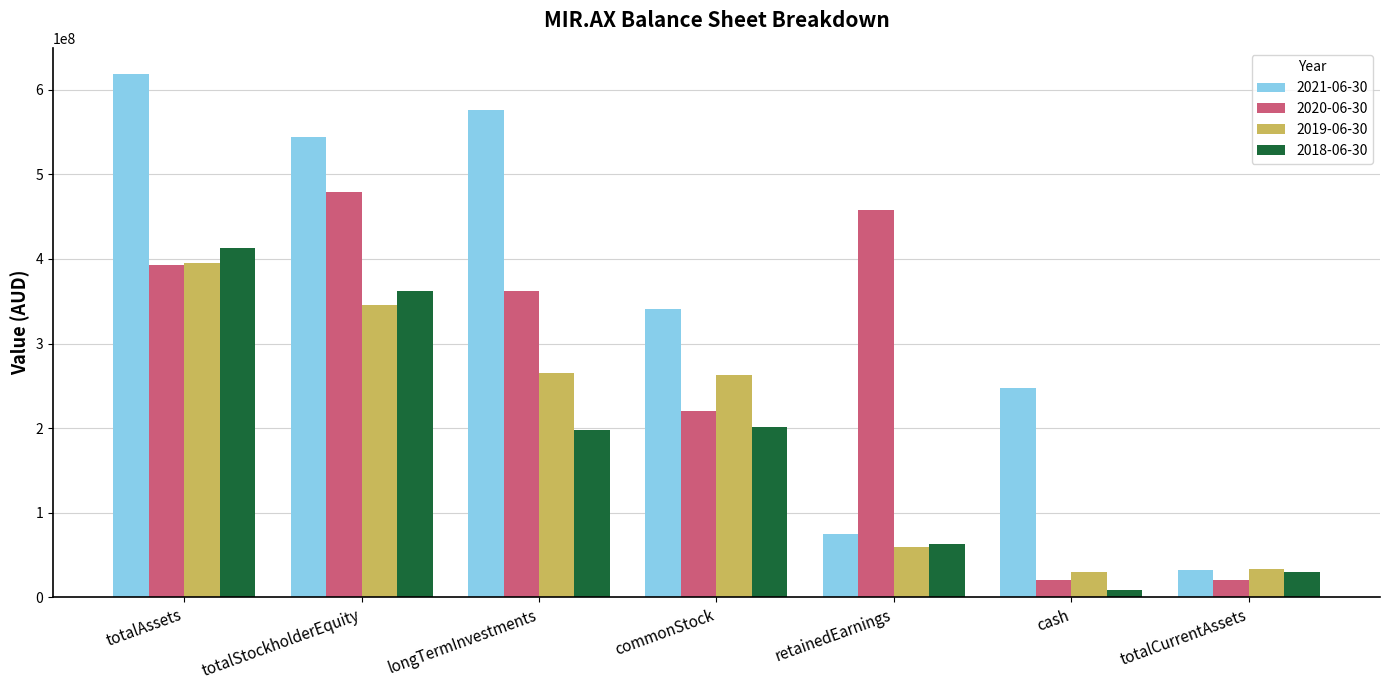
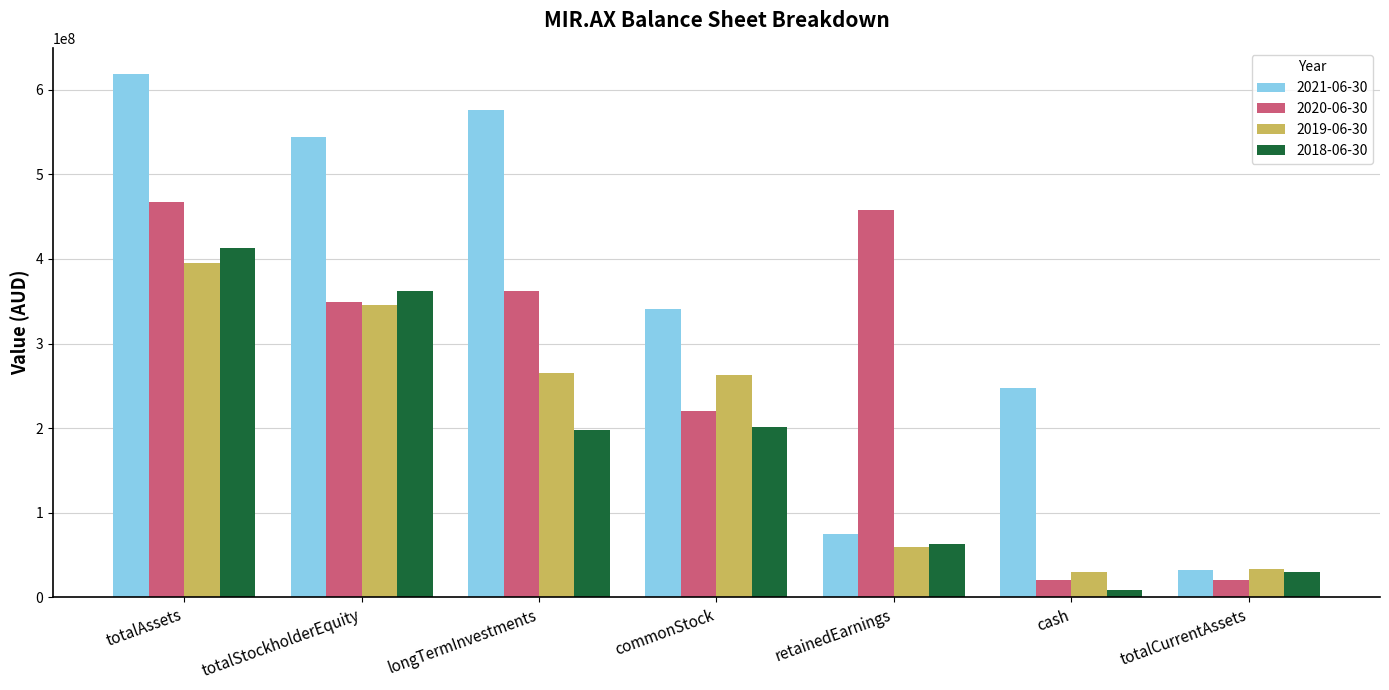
  {
    "2021-06-30": {
      "totalAssets": 620000000,
      "totalStockholderEquity": 540000000,
      "longTermInvestments": 580000000,
      "commonStock": 340000000,
      "retainedEarnings": 80000000,
      "cash": 250000000,
      "totalCurrentAssets": 30000000
    },
    "2020-06-30": {
-     "totalAssets": 390000000,
-     "totalStockholderEquity": 480000000,
+     "totalAssets": 470000000,
+     "totalStockholderEquity": 350000000,
      "longTermInvestments": 360000000,
      "commonStock": 220000000,
      "retainedEarnings": 460000000,
      "cash": 20000000,
      "totalCurrentAssets": 20000000
    },
    "2019-06-30": {
      "totalAssets": 390000000,
      "totalStockholderEquity": 350000000,
      "longTermInvestments": 270000000,
      "commonStock": 260000000,
      "retainedEarnings": 60000000,
      "cash": 30000000,
      "totalCurrentAssets": 30000000
    },
    "2018-06-30": {
      "totalAssets": 410000000,
      "totalStockholderEquity": 360000000,
      "longTermInvestments": 200000000,
      "commonStock": 200000000,
      "retainedEarnings": 60000000,
      "cash": 10000000,
      "totalCurrentAssets": 30000000
    }
  }
